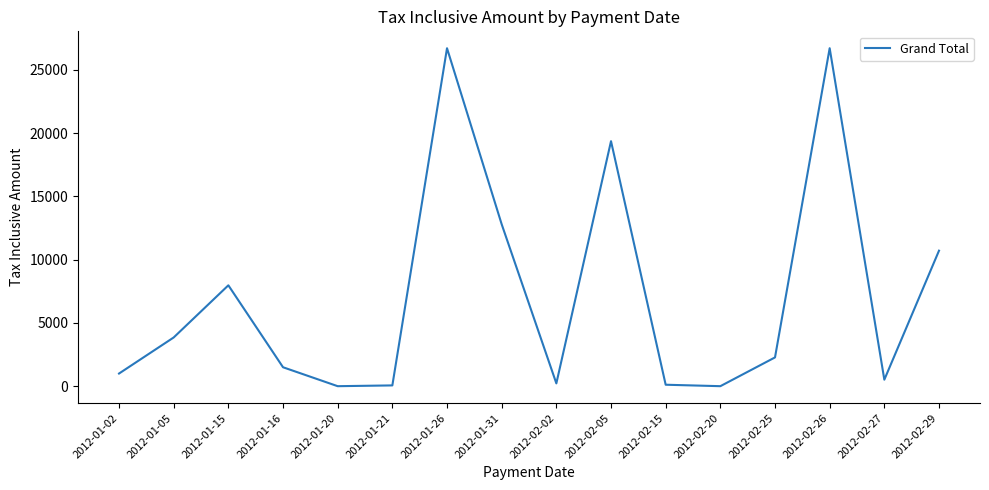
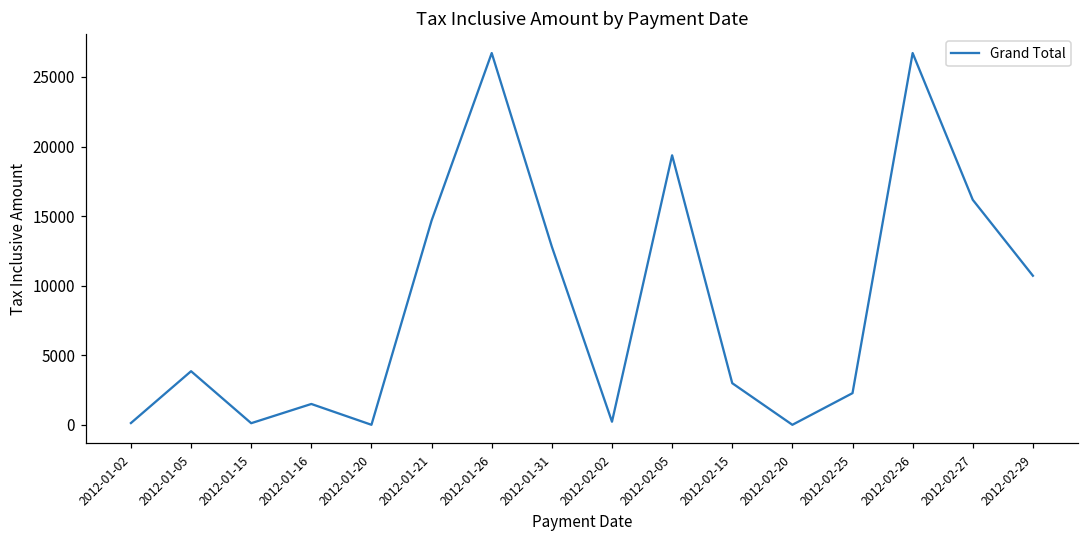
  {
-   "2012-01-02": 1000,
+   "2012-01-02": 100,
    "2012-01-05": 3900,
-   "2012-01-15": 8000,
+   "2012-01-15": 100,
    "2012-01-16": 1500,
    "2012-01-20": 0,
-   "2012-01-21": 100,
+   "2012-01-21": 14700,
    "2012-01-26": 26700,
    "2012-01-31": 12800,
    "2012-02-02": 200,
    "2012-02-05": 19400,
-   "2012-02-15": 100,
+   "2012-02-15": 3000,
    "2012-02-20": 0,
    "2012-02-25": 2300,
    "2012-02-26": 26700,
-   "2012-02-27": 500,
+   "2012-02-27": 16200,
    "2012-02-29": 10700
  }
